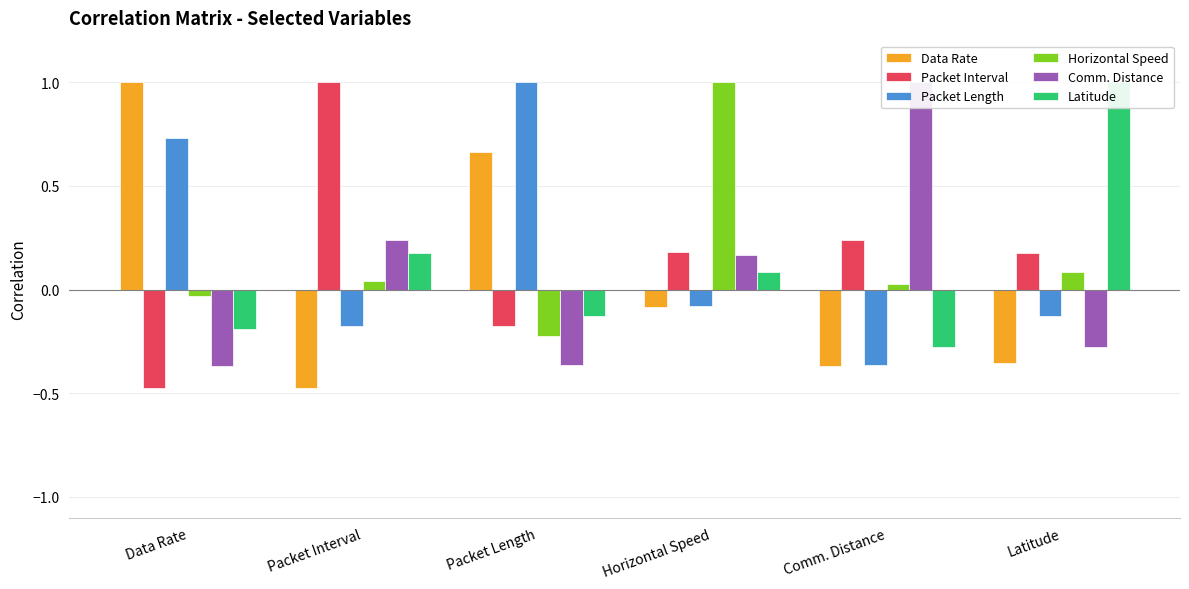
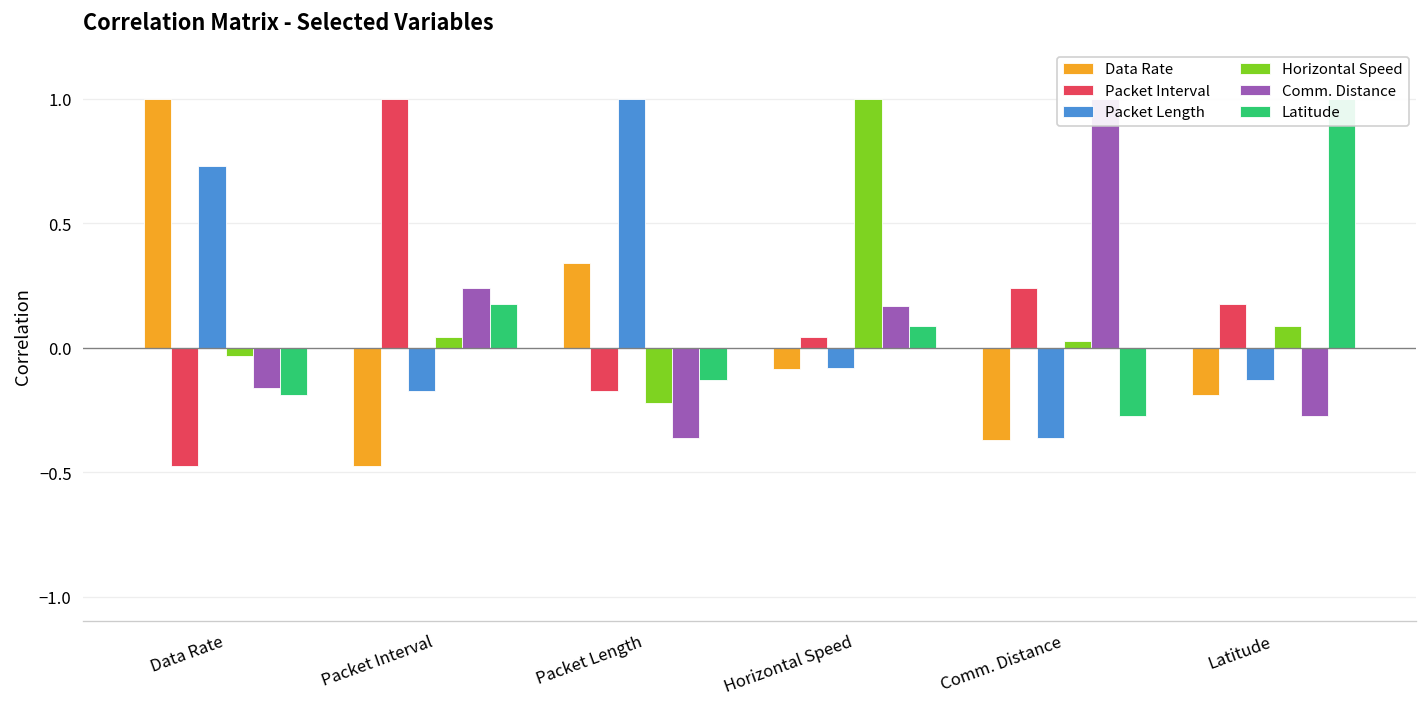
  {
    "Data Rate": {
      "Data Rate": 1.00,
      "Packet Interval": -0.48,
-     "Packet Length": 0.66,
+     "Packet Length": 0.34,
      "Horizontal Speed": -0.09,
      "Comm. Distance": -0.37,
-     "Latitude": -0.35
+     "Latitude": -0.19
    },
    "Packet Interval": {
      "Data Rate": -0.48,
      "Packet Interval": 1.00,
      "Packet Length": -0.17,
-     "Horizontal Speed": 0.18,
+     "Horizontal Speed": 0.04,
      "Comm. Distance": 0.24,
      "Latitude": 0.18
    },
    "Packet Length": {
      "Data Rate": 0.73,
      "Packet Interval": -0.17,
      "Packet Length": 1.00,
      "Horizontal Speed": -0.08,
      "Comm. Distance": -0.36,
      "Latitude": -0.13
    },
    "Horizontal Speed": {
      "Data Rate": -0.03,
      "Packet Interval": 0.04,
      "Packet Length": -0.22,
      "Horizontal Speed": 1.00,
      "Comm. Distance": 0.03,
      "Latitude": 0.09
    },
    "Comm. Distance": {
-     "Data Rate": -0.37,
+     "Data Rate": -0.16,
      "Packet Interval": 0.24,
      "Packet Length": -0.36,
      "Horizontal Speed": 0.17,
      "Latitude": -0.28
    },
    "Latitude": {
      "Data Rate": -0.19,
      "Packet Interval": 0.18,
      "Packet Length": -0.13,
      "Horizontal Speed": 0.09,
      "Comm. Distance": -0.28
    }
  }
